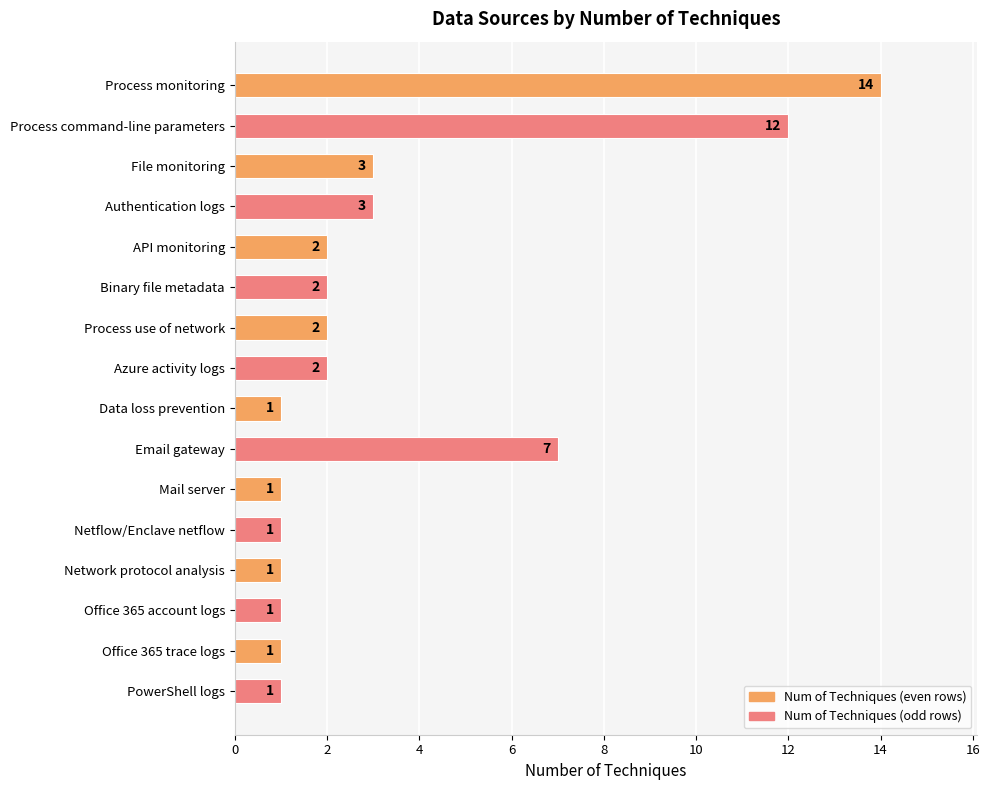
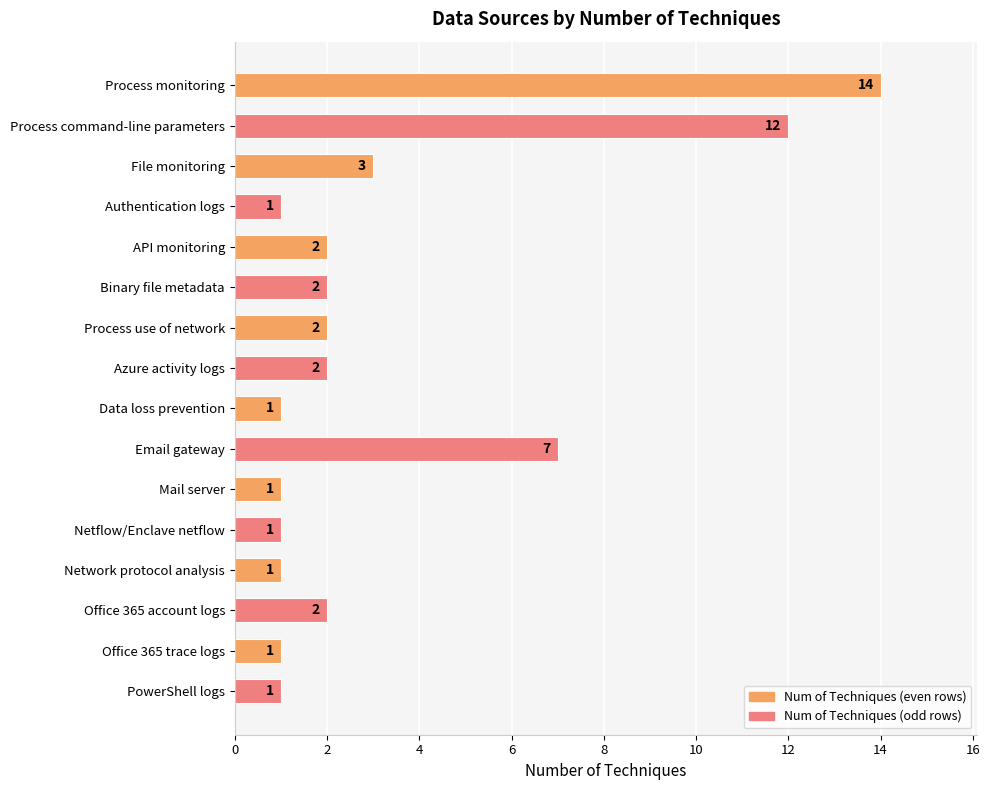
  {
    "Process monitoring": 14,
    "Process command-line parameters": 12,
    "File monitoring": 3,
-   "Authentication logs": 3,
+   "Authentication logs": 1,
    "API monitoring": 2,
    "Binary file metadata": 2,
    "Process use of network": 2,
    "Azure activity logs": 2,
    "Data loss prevention": 1,
    "Email gateway": 7,
    "Mail server": 1,
    "Netflow/Enclave netflow": 1,
    "Network protocol analysis": 1,
-   "Office 365 account logs": 1,
+   "Office 365 account logs": 2,
    "Office 365 trace logs": 1,
    "PowerShell logs": 1
  }
